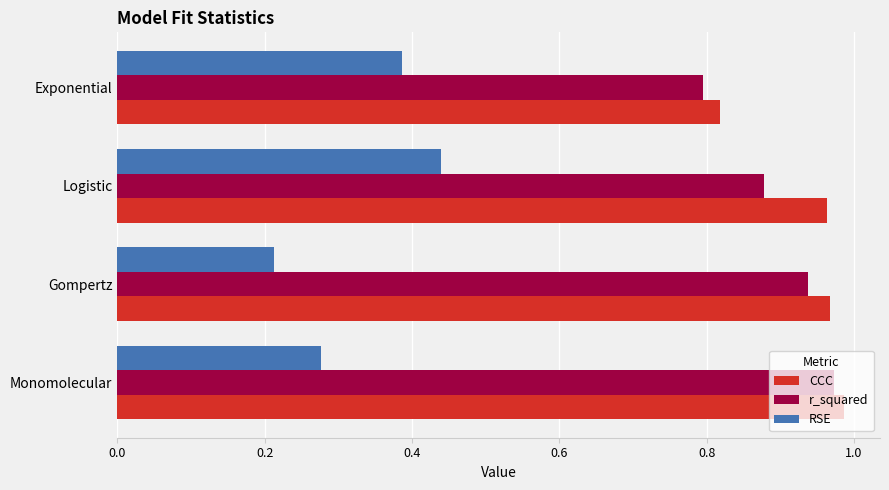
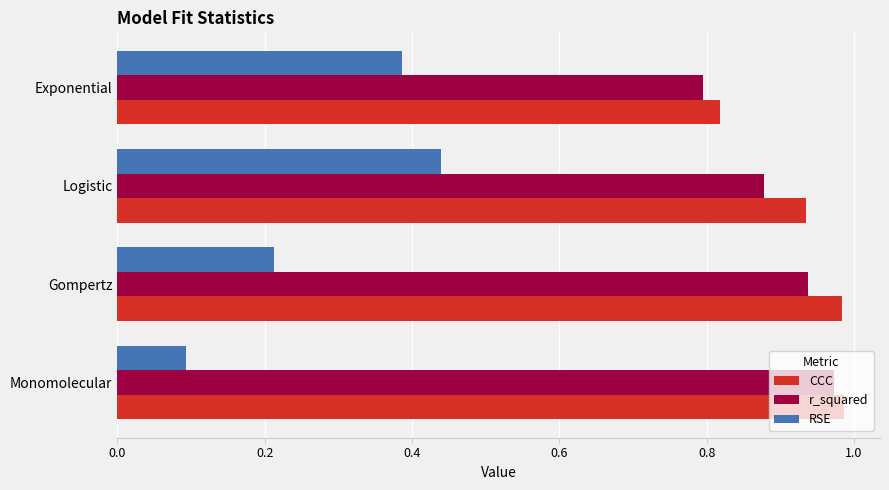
  {
    "CCC": {
      "Exponential": 0.82,
-     "Logistic": 0.96,
-     "Gompertz": 0.97
+     "Logistic": 0.94,
+     "Gompertz": 0.98
    },
    "r_squared": {
      "Exponential": 0.80,
      "Logistic": 0.88,
      "Gompertz": 0.94
    },
    "RSE": {
      "Exponential": 0.39,
      "Logistic": 0.44,
      "Gompertz": 0.21,
-     "Monomolecular": 0.28
+     "Monomolecular": 0.09
    }
  }
